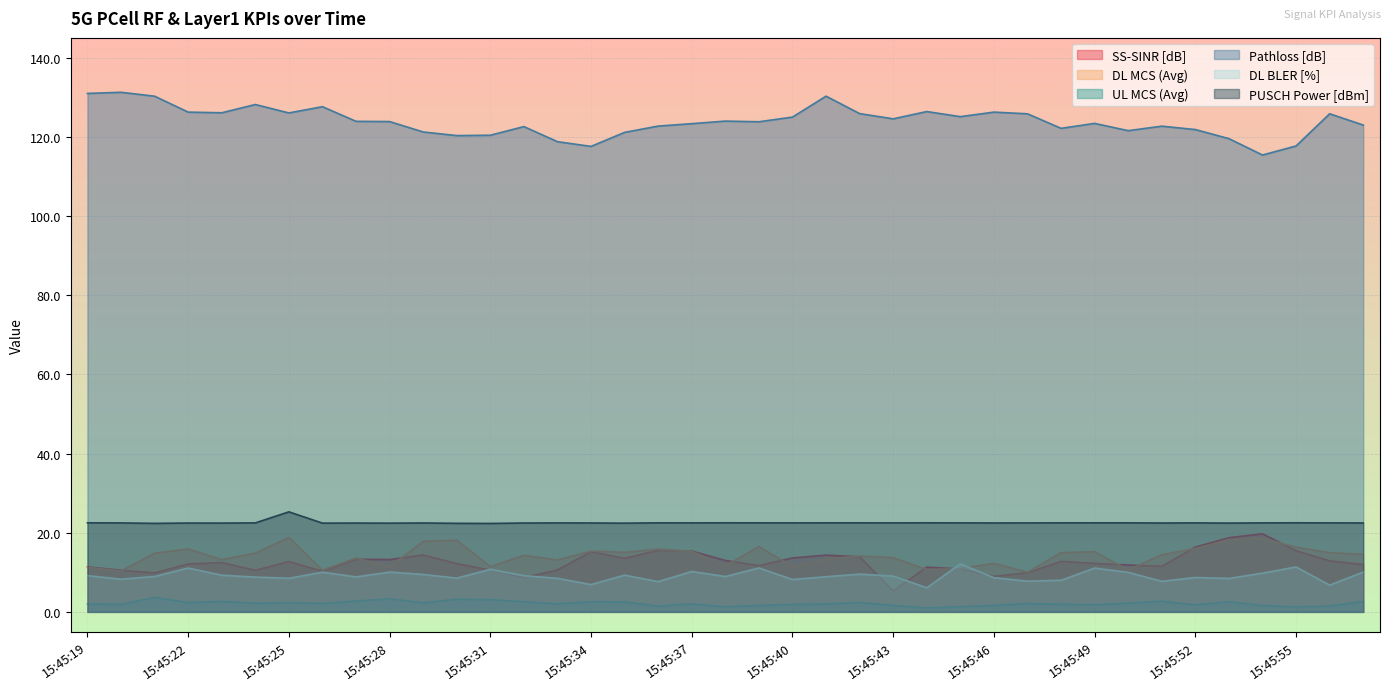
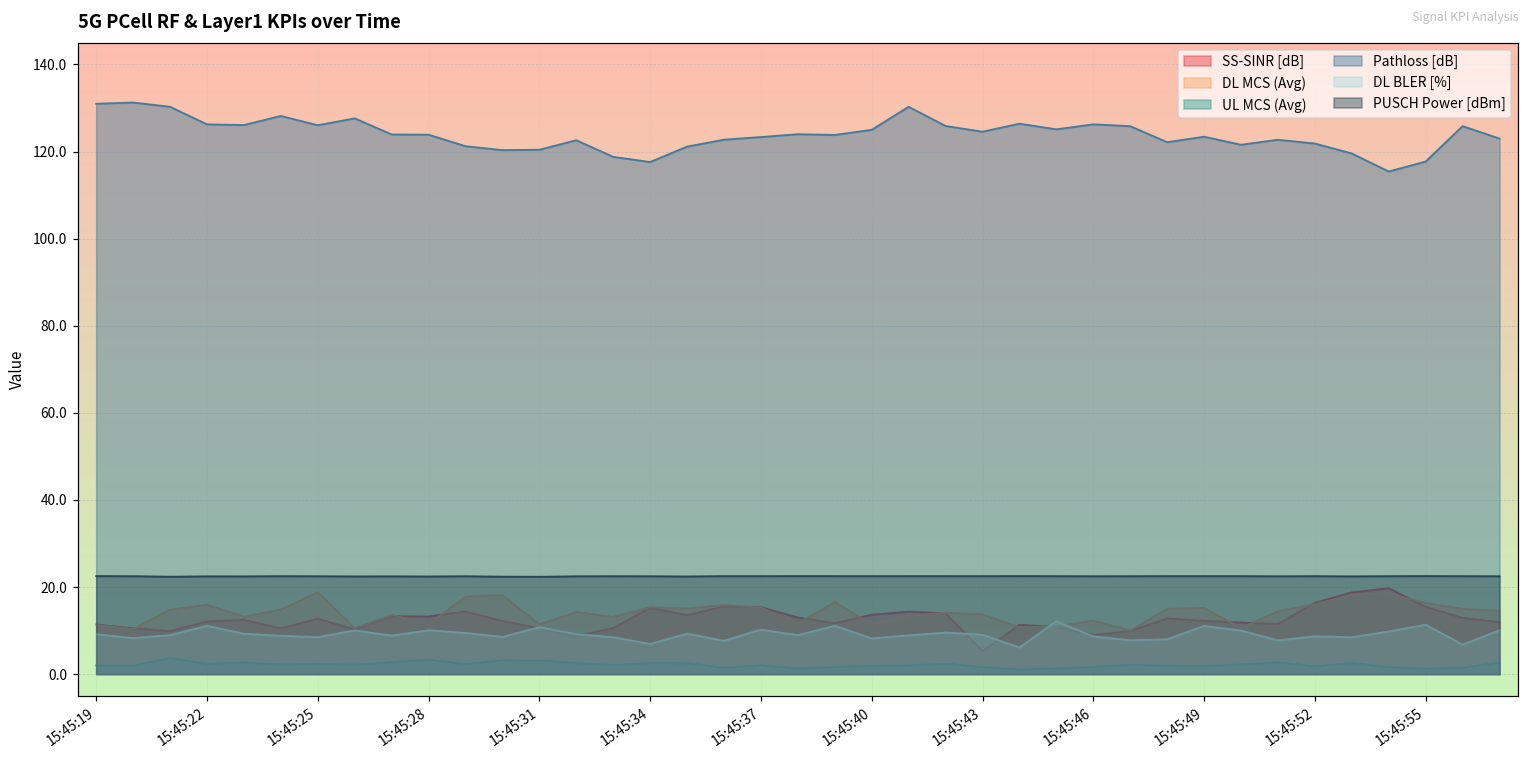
  {
    "SS-SINR [dB]": {
      "15:45:22": 12,
      "15:45:25": 13,
      "15:45:28": 13,
      "15:45:40": 14,
      "15:45:43": 5,
      "15:45:49": 12,
      "15:45:55": 15
    },
    "DL MCS (Avg)": {
      "15:45:22": 16,
      "15:45:25": 19,
      "15:45:28": 11,
      "15:45:31": 11,
      "15:45:40": 11,
      "15:45:43": 14,
      "15:45:46": 12,
      "15:45:49": 15,
      "15:45:55": 16
    },
    "DL BLER [%]": {
      "15:45:19": 9,
      "15:45:22": 11,
      "15:45:25": 8,
      "15:45:28": 10,
      "15:45:34": 7,
      "15:45:37": 10,
      "15:45:40": 8,
      "15:45:43": 9,
      "15:45:49": 11,
      "15:45:52": 9,
      "15:45:55": 11
    },
    "PUSCH Power [dBm]": {
      "15:45:19": 23,
      "15:45:22": 22,
-     "15:45:25": 25,
+     "15:45:25": 22,
      "15:45:28": 22,
      "15:45:31": 22,
      "15:45:34": 22,
      "15:45:37": 22,
      "15:45:40": 22,
      "15:45:43": 22,
      "15:45:46": 22,
      "15:45:49": 22,
      "15:45:52": 22,
      "15:45:55": 23
    }
  }
